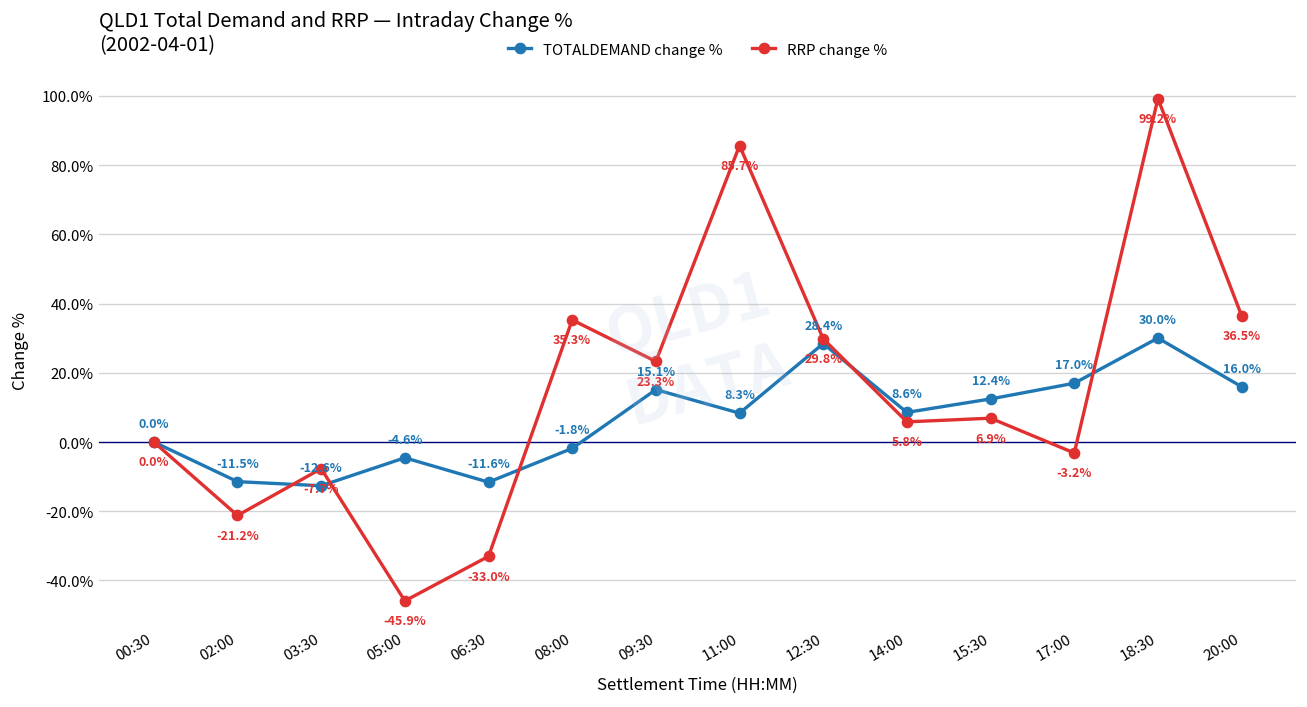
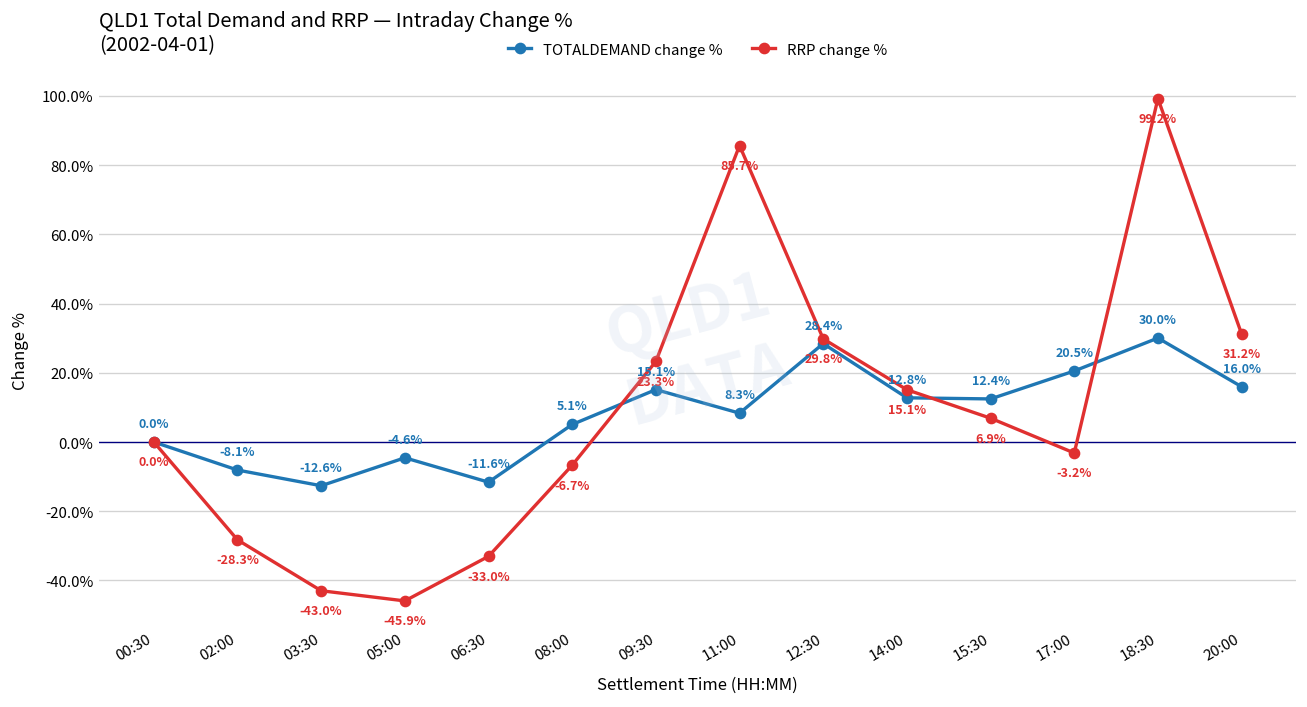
  {
    "TOTALDEMAND change %": {
-     "02:00": "-11.5%",
+     "02:00": "-8.1%",
      "05:00": "-4.6%",
      "06:30": "-11.6%",
-     "08:00": "-1.8%",
+     "08:00": "5.1%",
      "12:30": "28.4%",
-     "14:00": "8.6%",
+     "14:00": "12.8%",
      "15:30": "12.4%",
-     "17:00": "17.0%",
+     "17:00": "20.5%",
      "18:30": "30.0%",
      "20:00": "16.0%"
    },
    "RRP change %": {
-     "02:00": "-21.2%",
-     "03:30": "-7.7%",
+     "02:00": "-28.3%",
+     "03:30": "-43.0%",
      "05:00": "-45.9%",
      "06:30": "-33.0%",
-     "08:00": "35.3%",
+     "08:00": "-6.7%",
      "11:00": "85.7%",
      "12:30": "29.8%",
-     "14:00": "5.8%",
+     "14:00": "15.1%",
      "15:30": "6.9%",
      "17:00": "-3.2%",
      "18:30": "99.2%",
-     "20:00": "36.5%"
+     "20:00": "31.2%"
    }
  }
